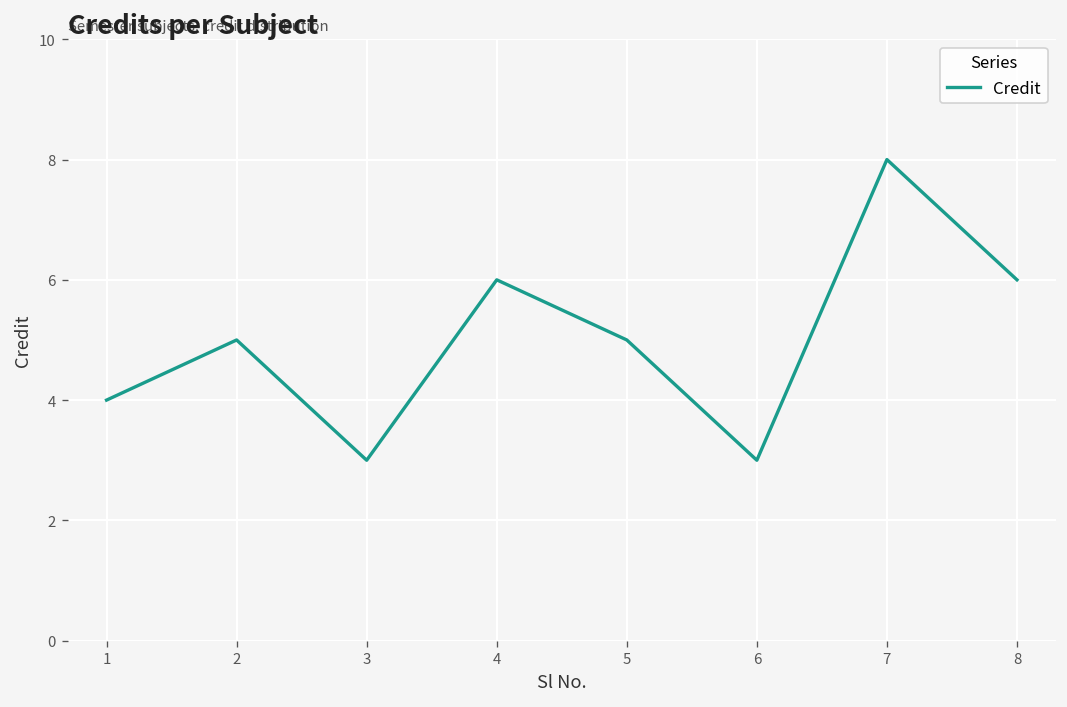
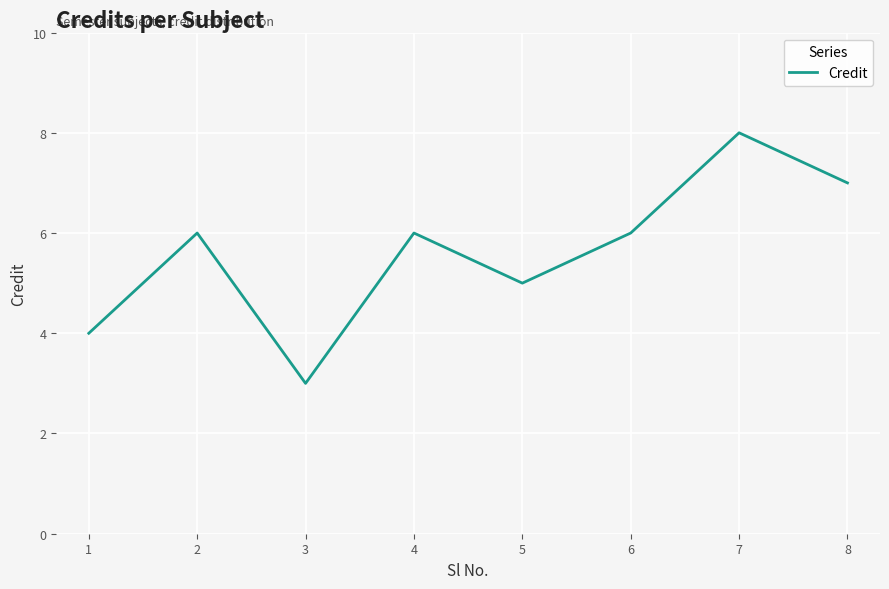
  {
    "1": 4,
-   "2": 5,
+   "2": 6,
    "3": 3,
    "4": 6,
    "5": 5,
-   "6": 3,
+   "6": 6,
    "7": 8,
-   "8": 6
+   "8": 7
  }
